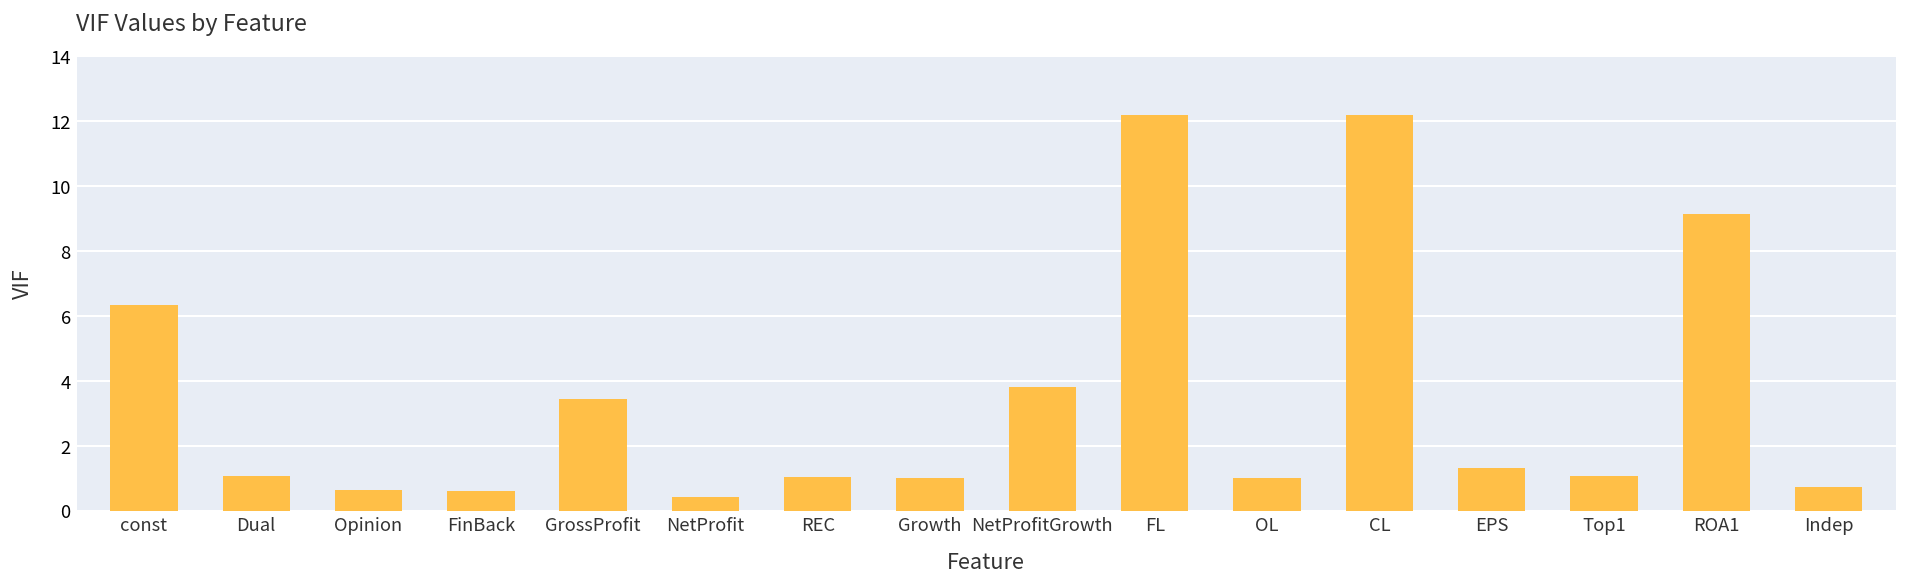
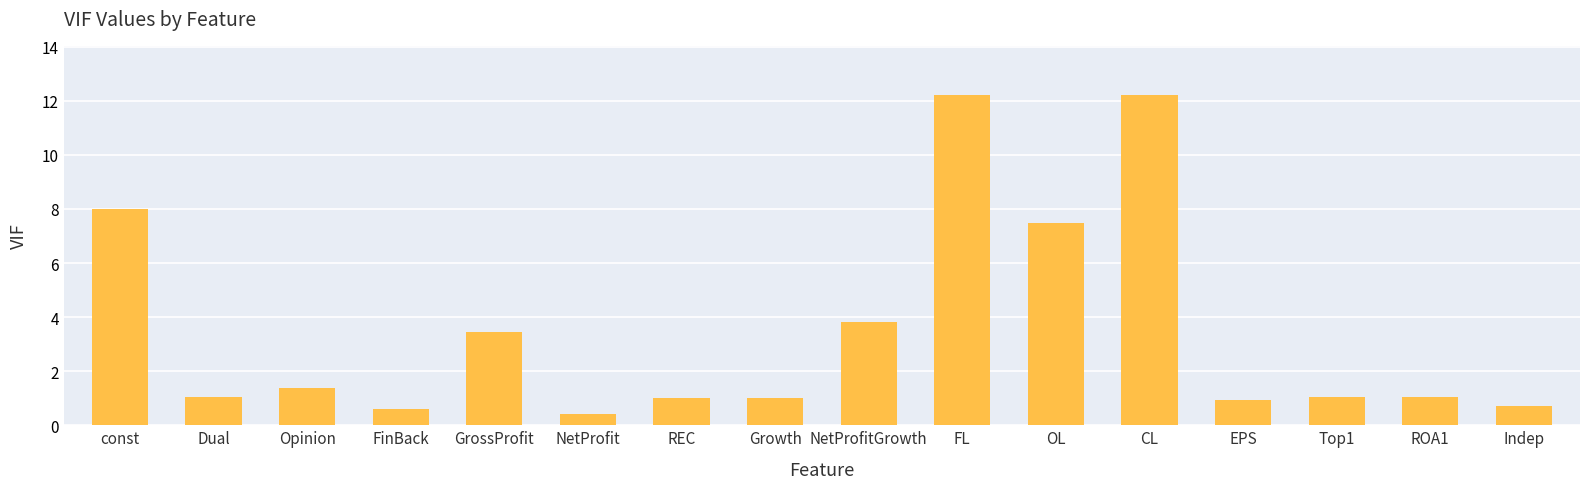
  {
-   "const": 6.3,
+   "const": 8.0,
    "Dual": 1.1,
-   "Opinion": 0.6,
+   "Opinion": 1.4,
    "FinBack": 0.6,
    "GrossProfit": 3.4,
    "NetProfit": 0.4,
    "REC": 1.0,
    "Growth": 1.0,
    "NetProfitGrowth": 3.8,
    "FL": 12.2,
-   "OL": 1.0,
+   "OL": 7.5,
    "CL": 12.2,
-   "EPS": 1.3,
+   "EPS": 0.9,
    "Top1": 1.1,
-   "ROA1": 9.1,
+   "ROA1": 1.1,
    "Indep": 0.7
  }
